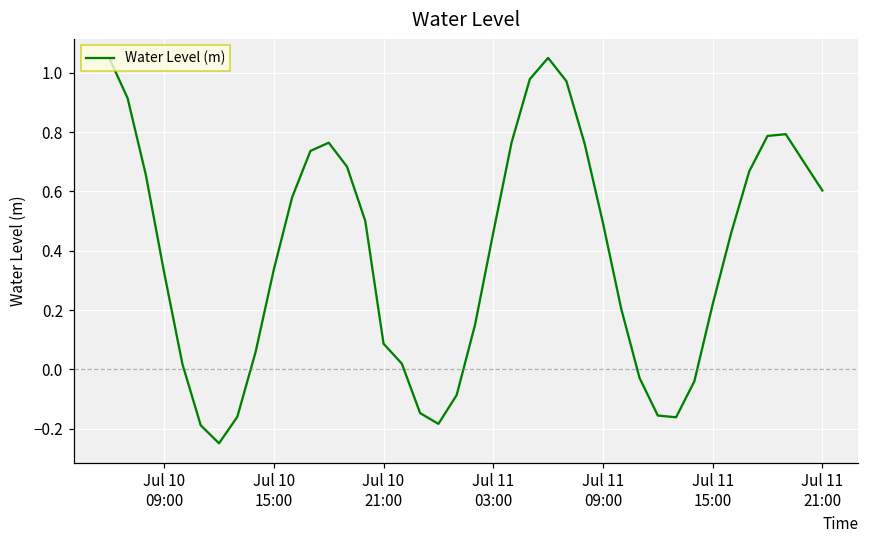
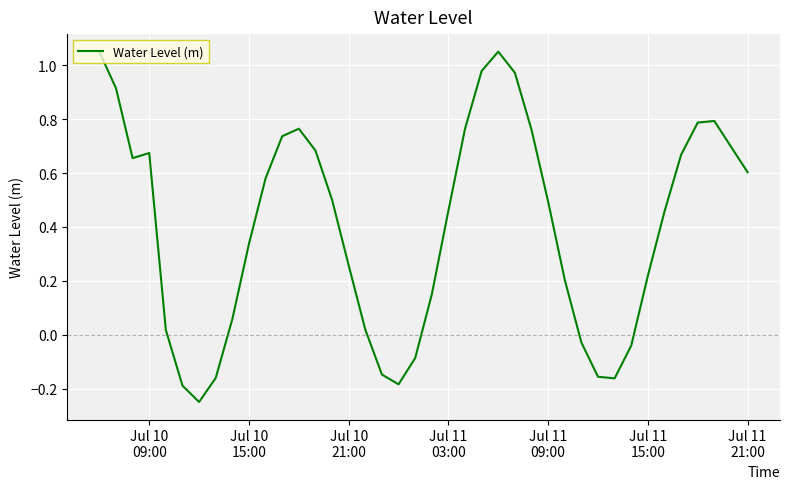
  {
-   "Jul 10 09:00": 0.33,
+   "Jul 10 09:00": 0.67,
    "Jul 10 15:00": 0.34,
-   "Jul 10 21:00": 0.09,
+   "Jul 10 21:00": 0.26,
    "Jul 11 03:00": 0.46,
    "Jul 11 09:00": 0.49,
    "Jul 11 15:00": 0.22,
    "Jul 11 21:00": 0.60
  }
